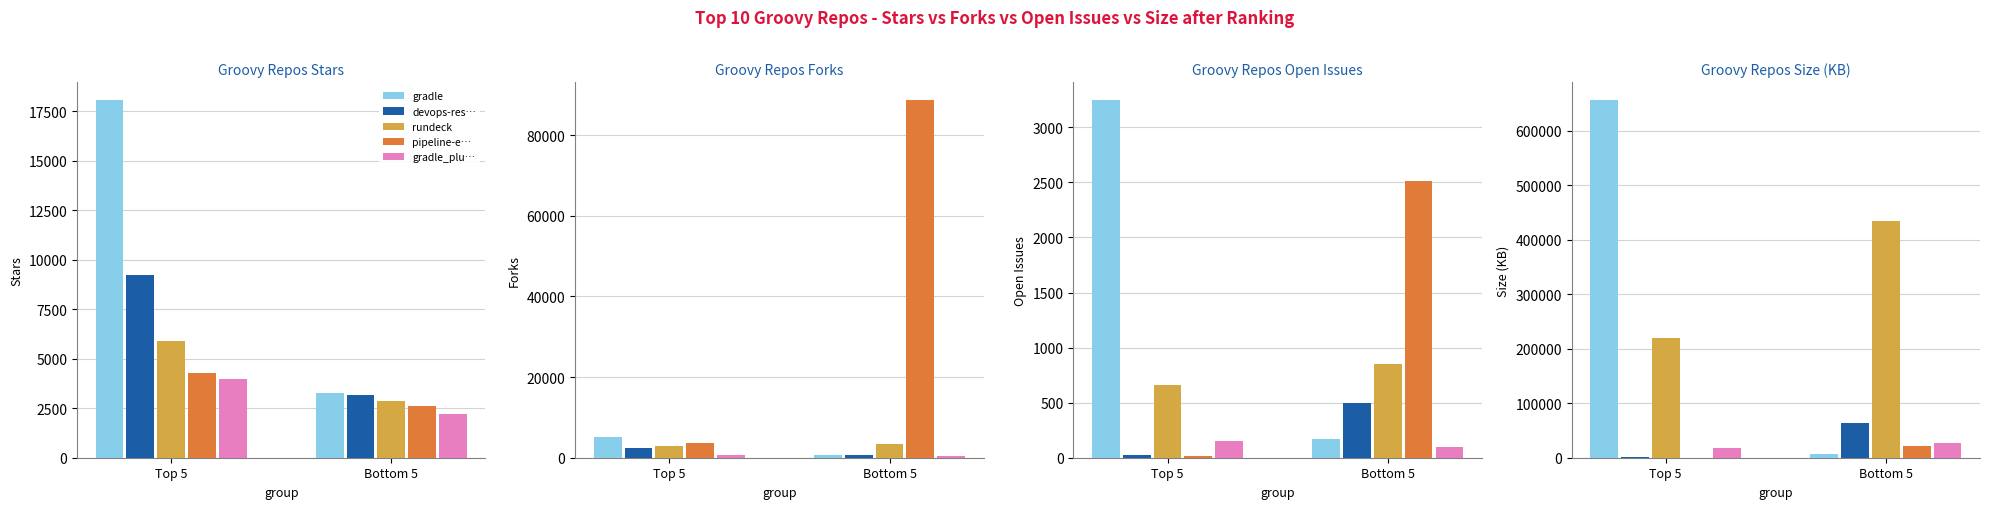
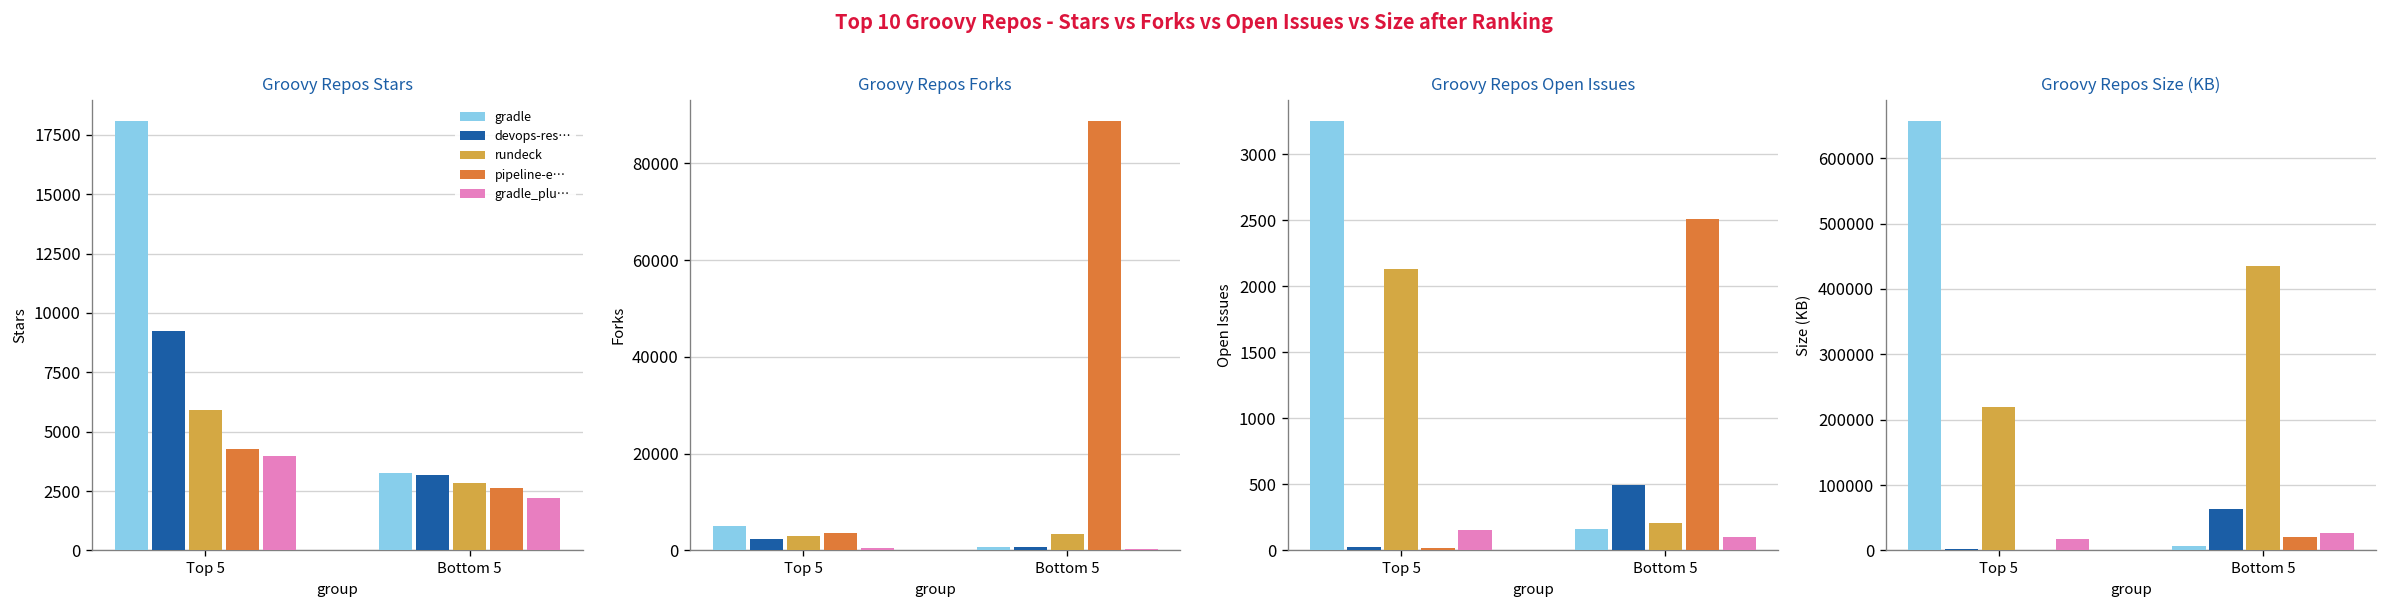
  {
    "Groovy Repos Stars": {
      "Top 5": 5900,
      "Bottom 5": 2800
    },
    "Groovy Repos Forks": {
      "Top 5": 3000,
      "Bottom 5": 3000
    },
    "Groovy Repos Open Issues": {
-     "Top 5": 660,
-     "Bottom 5": 850
+     "Top 5": 2130,
+     "Bottom 5": 210
    },
    "Groovy Repos Size (KB)": {
      "Top 5": 220000,
      "Bottom 5": 440000
    }
  }
